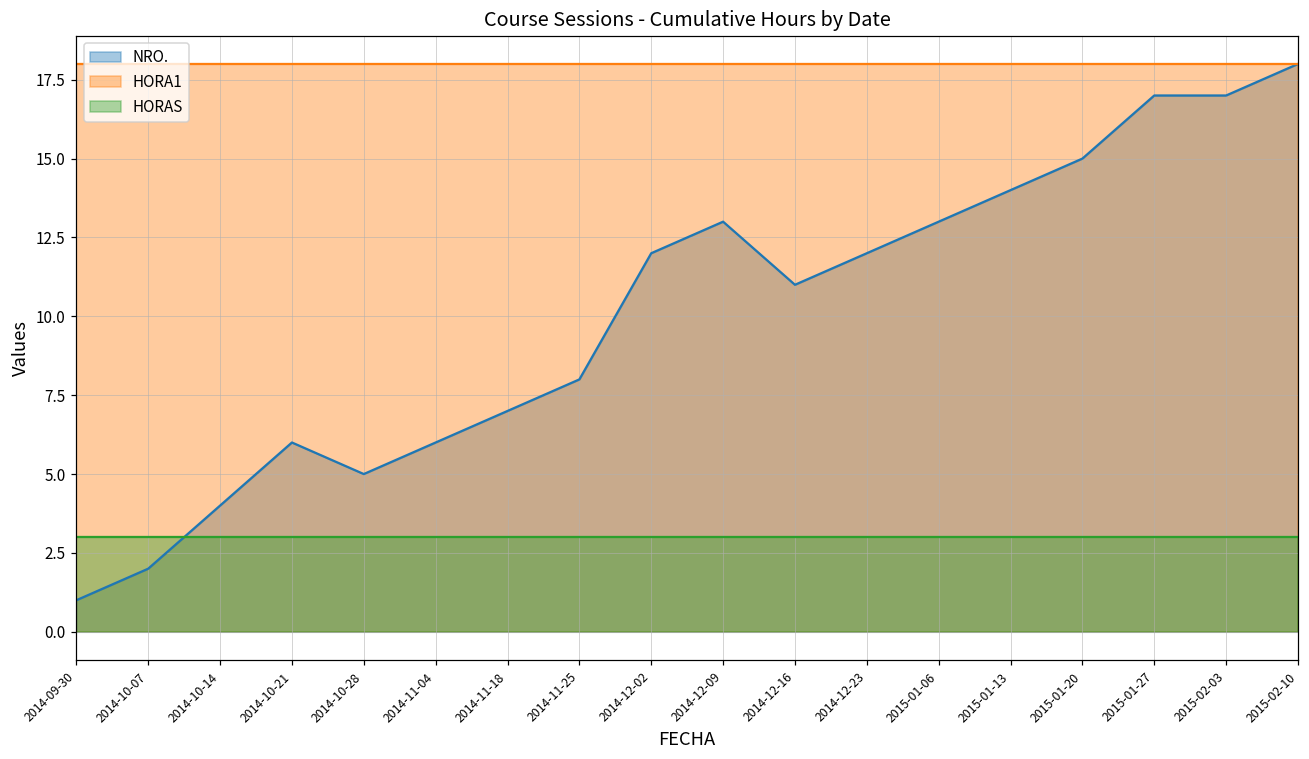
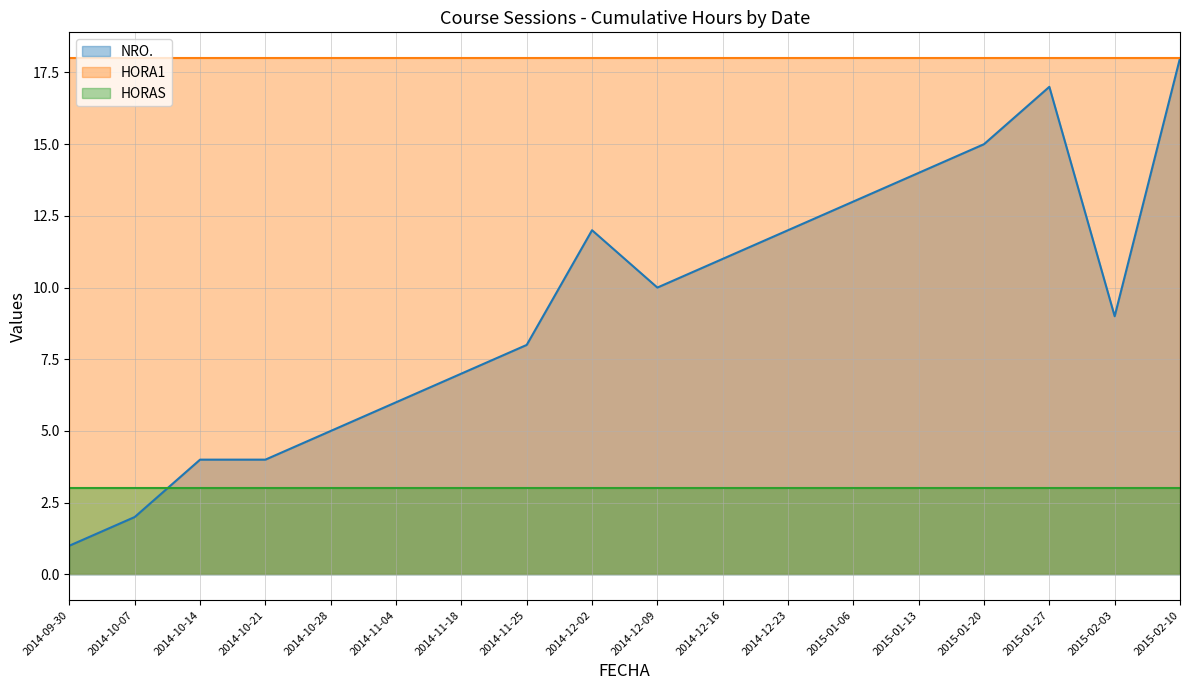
  {
    "NRO.": {
      "2014-09-30": 1,
      "2014-10-07": 2,
      "2014-10-14": 4,
-     "2014-10-21": 6,
+     "2014-10-21": 4,
      "2014-10-28": 5,
      "2014-11-04": 6,
      "2014-11-18": 7,
      "2014-11-25": 8,
      "2014-12-02": 12,
-     "2014-12-09": 13,
+     "2014-12-09": 10,
      "2014-12-16": 11,
      "2014-12-23": 12,
      "2015-01-06": 13,
      "2015-01-13": 14,
      "2015-01-20": 15,
      "2015-01-27": 17,
-     "2015-02-03": 17
+     "2015-02-03": 9
    },
    "HORA1": {
      "2014-09-30": 18,
      "2014-10-14": 18,
      "2014-10-21": 18,
      "2014-10-28": 18,
      "2014-11-04": 18,
      "2014-11-18": 18,
      "2014-11-25": 18,
      "2014-12-02": 18,
      "2014-12-09": 18,
      "2014-12-16": 18,
      "2014-12-23": 18,
      "2015-01-06": 18,
      "2015-01-13": 18,
      "2015-01-20": 18,
      "2015-01-27": 18,
      "2015-02-03": 18
    },
    "HORAS": {
      "2014-09-30": 3,
      "2014-10-07": 3,
      "2014-10-14": 3,
      "2014-10-21": 3,
      "2014-10-28": 3,
      "2014-11-04": 3,
      "2014-11-18": 3,
      "2014-11-25": 3,
      "2014-12-02": 3,
      "2014-12-09": 3,
      "2014-12-16": 3,
      "2014-12-23": 3,
      "2015-01-06": 3,
      "2015-01-13": 3,
      "2015-01-20": 3,
      "2015-01-27": 3,
      "2015-02-03": 3,
      "2015-02-10": 3
    }
  }
